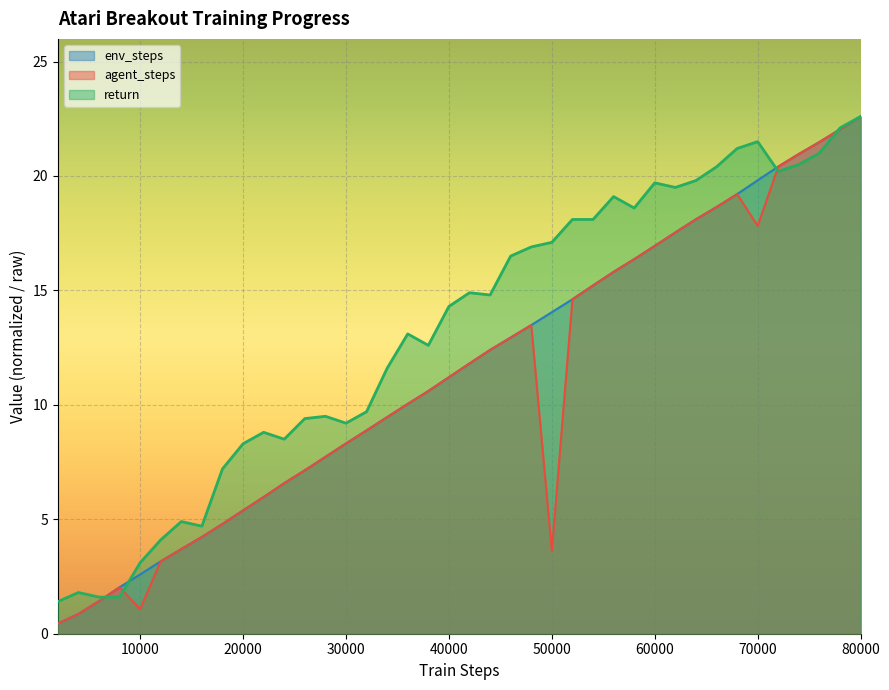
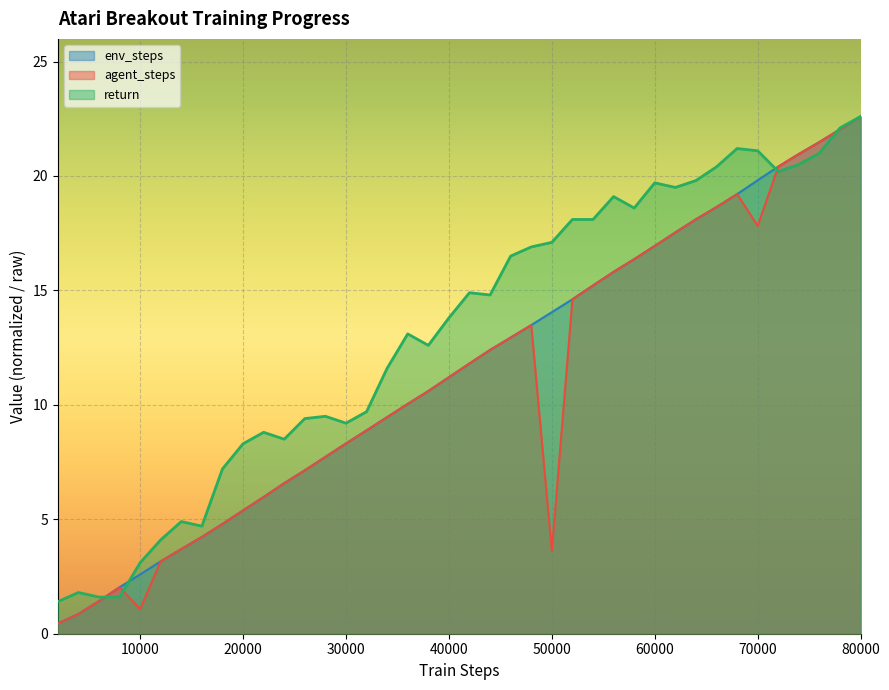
  {
    "env_steps": {
      "10000": 2.6,
      "50000": 14.0,
      "70000": 19.8
    },
    "agent_steps": {
      "10000": 1.1,
      "50000": 3.6,
      "70000": 17.8
    },
    "return": {
      "10000": 3.1,
      "20000": 8.3,
      "30000": 9.2,
-     "40000": 14.3,
+     "40000": 13.8,
      "50000": 17.1,
      "60000": 19.7,
-     "70000": 21.5
+     "70000": 21.1
    }
  }
